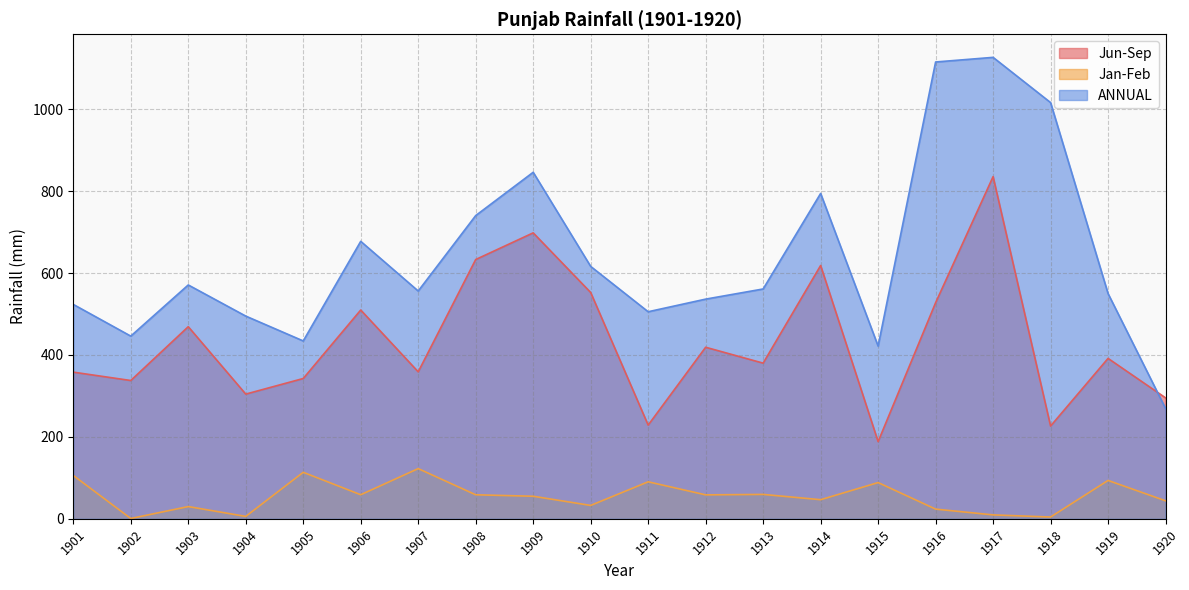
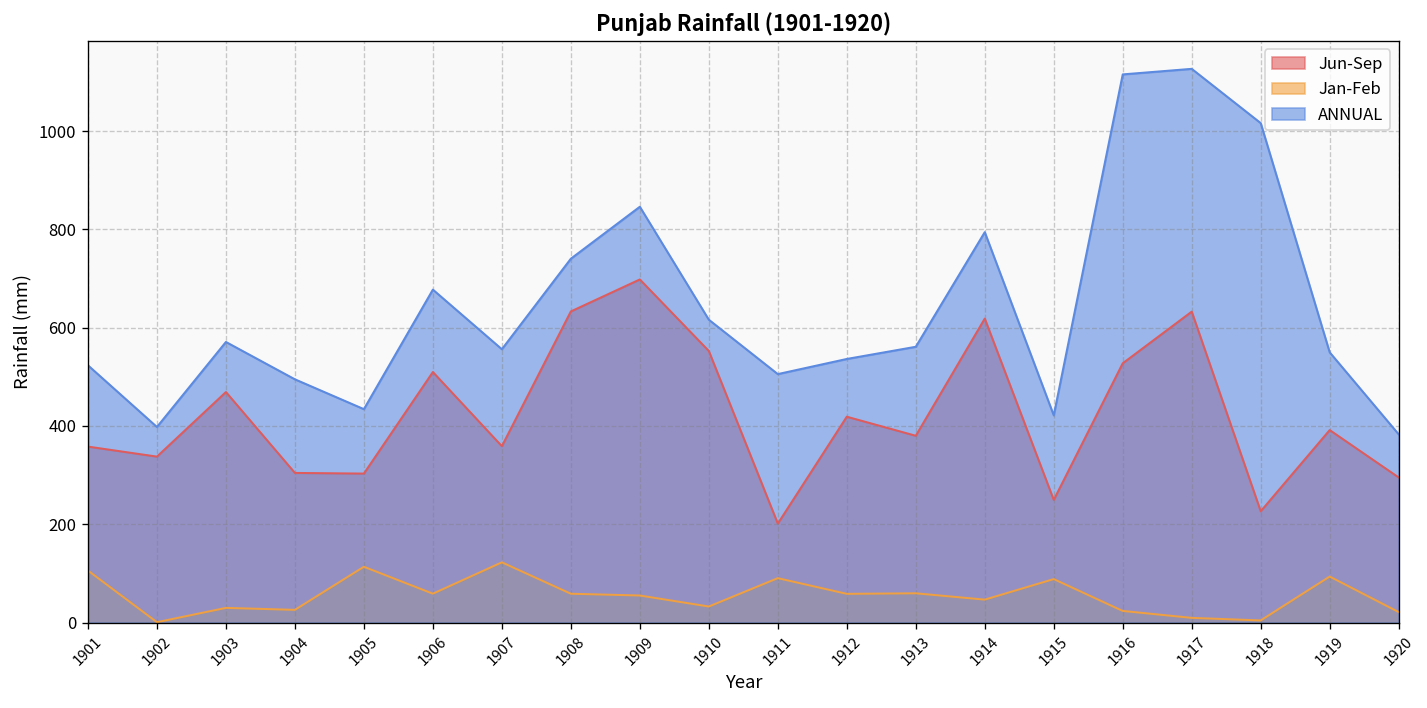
  {
    "Jun-Sep": {
      "1901": 360,
      "1902": 340,
      "1903": 470,
      "1904": 300,
-     "1905": 340,
+     "1905": 300,
      "1906": 510,
      "1907": 360,
      "1908": 630,
      "1909": 700,
      "1910": 550,
-     "1911": 230,
+     "1911": 200,
      "1912": 420,
      "1913": 380,
      "1914": 620,
-     "1915": 190,
+     "1915": 250,
      "1916": 530,
-     "1917": 840,
+     "1917": 630,
      "1918": 230,
      "1919": 390,
      "1920": 300
    },
    "Jan-Feb": {
      "1901": 110,
      "1902": 0,
      "1903": 30,
-     "1904": 10,
+     "1904": 30,
      "1905": 110,
      "1906": 60,
      "1907": 120,
      "1908": 60,
      "1909": 60,
      "1910": 30,
      "1911": 90,
      "1912": 60,
      "1913": 60,
      "1914": 50,
      "1915": 90,
      "1916": 20,
      "1917": 10,
      "1918": 0,
      "1919": 90,
-     "1920": 40
+     "1920": 20
    },
    "ANNUAL": {
      "1901": 520,
-     "1902": 450,
+     "1902": 400,
      "1903": 570,
      "1904": 500,
      "1905": 430,
      "1906": 680,
      "1907": 560,
      "1908": 740,
      "1909": 850,
      "1910": 620,
      "1911": 510,
      "1912": 540,
      "1913": 560,
      "1914": 790,
      "1915": 420,
      "1916": 1120,
      "1917": 1130,
      "1918": 1020,
      "1919": 550,
-     "1920": 270
+     "1920": 380
    }
  }
